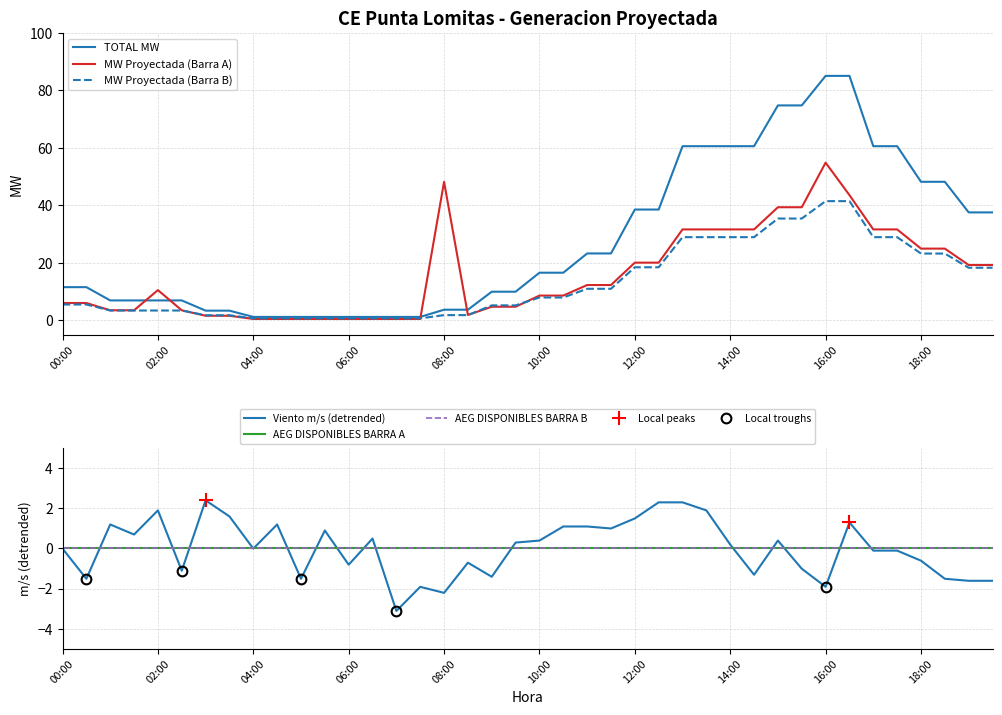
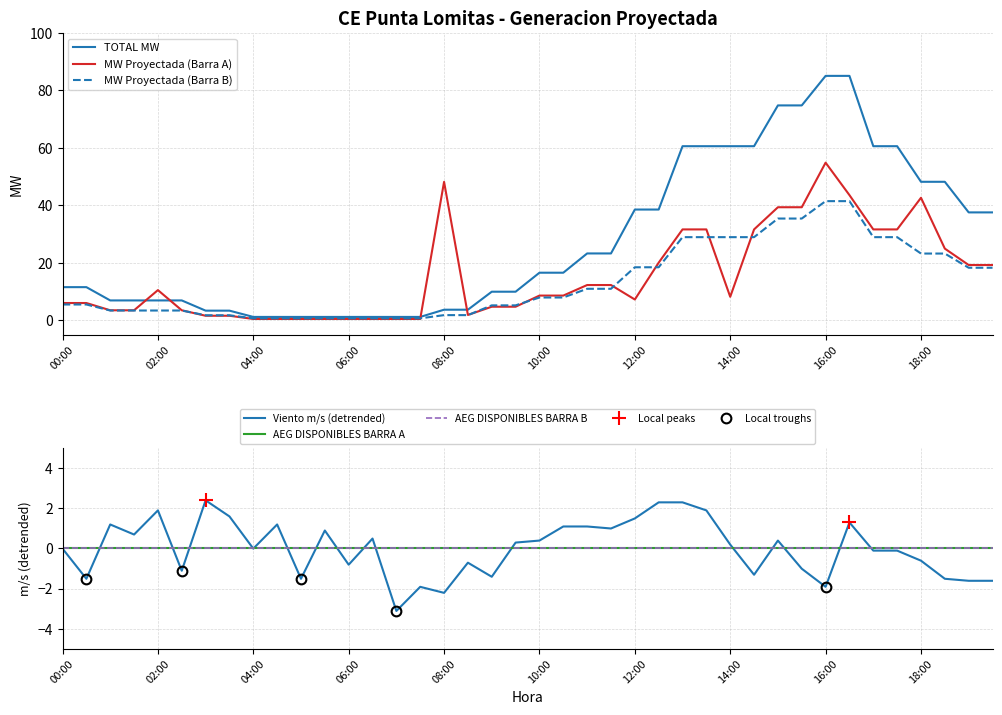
  {
    "CE Punta Lomitas - Generacion Proyectada": {
      "MW Proyectada (Barra A)": {
        "02:00": 11,
        "08:00": 48,
-       "12:00": 20,
-       "14:00": 32,
+       "12:00": 7,
+       "14:00": 8,
        "16:00": 55,
-       "18:00": 25
+       "18:00": 43
      }
    }
  }
